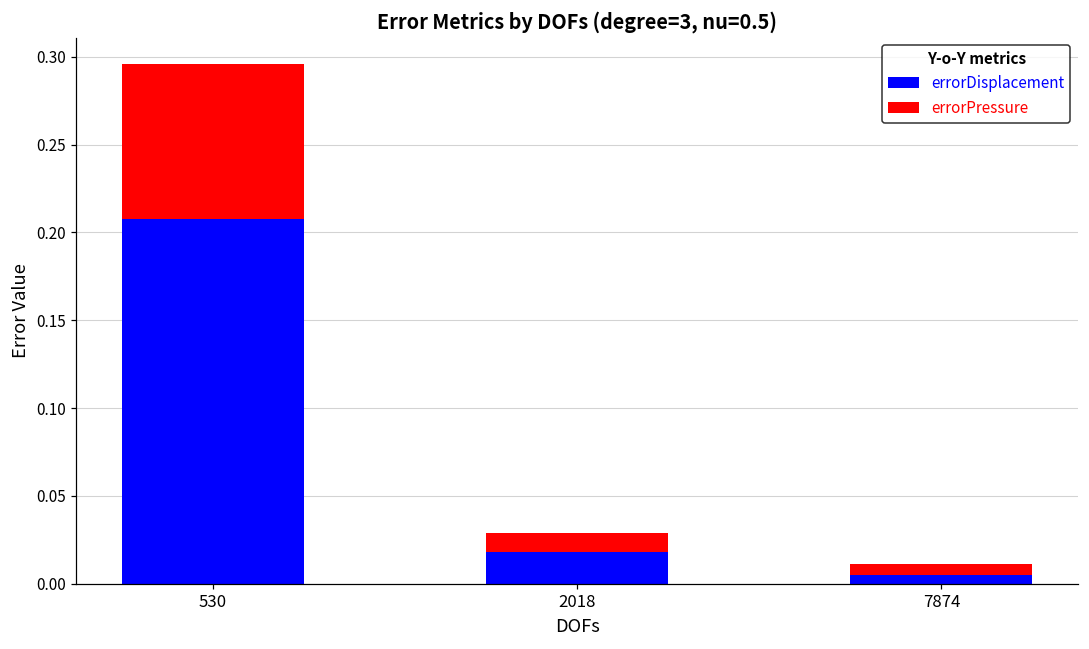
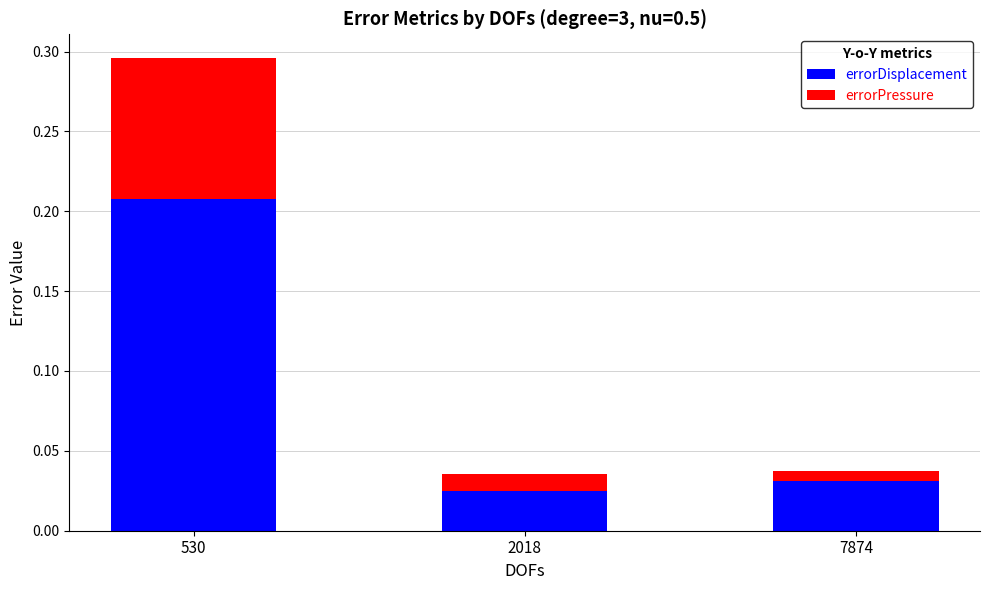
  {
    "errorDisplacement": {
      "530": 0.207,
-     "2018": 0.018,
-     "7874": 0.005
+     "2018": 0.025,
+     "7874": 0.031
    },
    "errorPressure": {
      "530": 0.089,
      "2018": 0.011,
      "7874": 0.006
    }
  }
